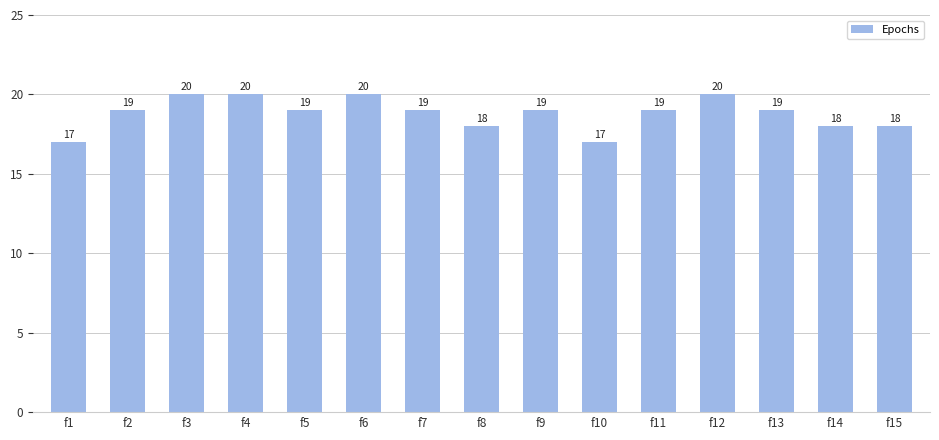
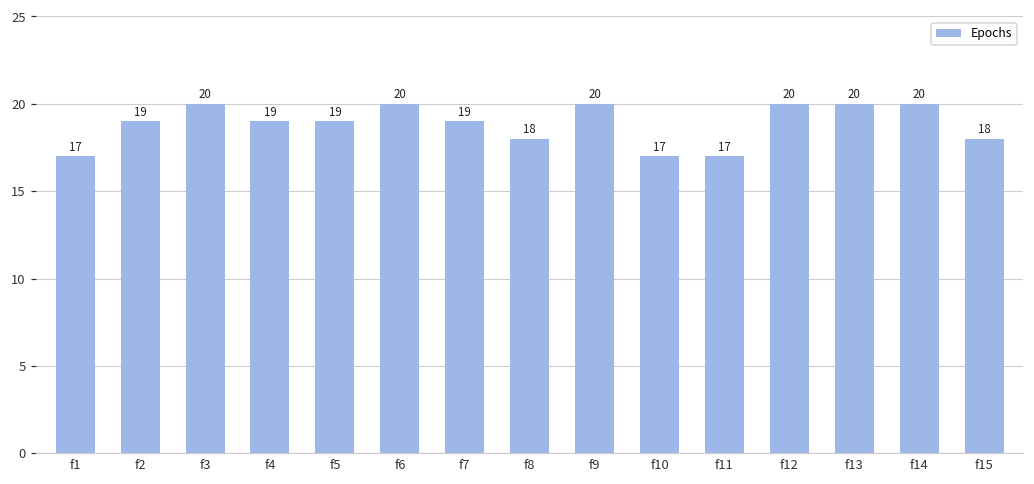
  {
    "f1": 17,
    "f2": 19,
    "f3": 20,
-   "f4": 20,
+   "f4": 19,
    "f5": 19,
    "f6": 20,
    "f7": 19,
    "f8": 18,
-   "f9": 19,
+   "f9": 20,
    "f10": 17,
-   "f11": 19,
+   "f11": 17,
    "f12": 20,
-   "f13": 19,
-   "f14": 18,
+   "f13": 20,
+   "f14": 20,
    "f15": 18
  }
